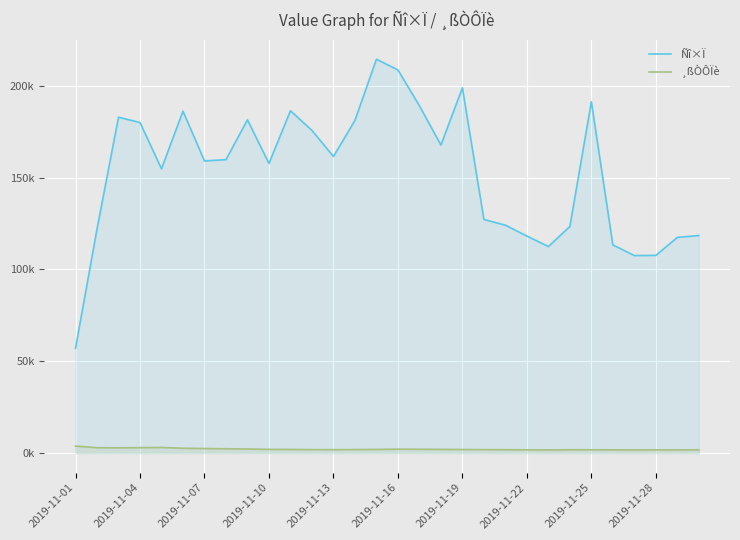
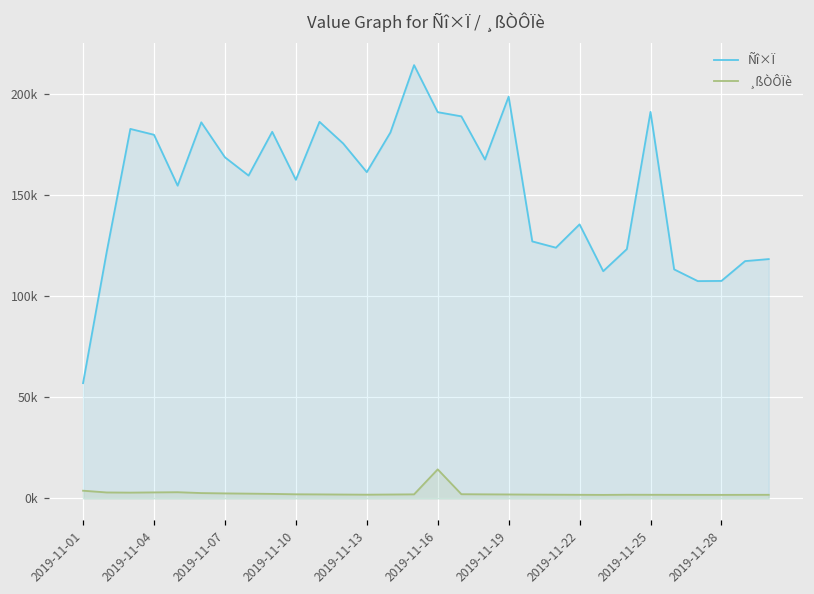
  {
    "Ñî×Ï": {
      "2019-11-01": 57000,
      "2019-11-04": 180000,
-     "2019-11-07": 159000,
+     "2019-11-07": 169000,
      "2019-11-10": 158000,
      "2019-11-13": 162000,
-     "2019-11-16": 209000,
+     "2019-11-16": 191000,
      "2019-11-19": 199000,
-     "2019-11-22": 118000,
+     "2019-11-22": 136000,
      "2019-11-25": 191000,
      "2019-11-28": 108000
    },
    "¸ßÒÔÏè": {
      "2019-11-01": 4000,
      "2019-11-04": 3000,
      "2019-11-07": 2000,
      "2019-11-10": 2000,
      "2019-11-13": 2000,
-     "2019-11-16": 2000,
+     "2019-11-16": 14000,
      "2019-11-19": 2000,
      "2019-11-22": 2000,
      "2019-11-25": 2000,
      "2019-11-28": 2000
    }
  }
